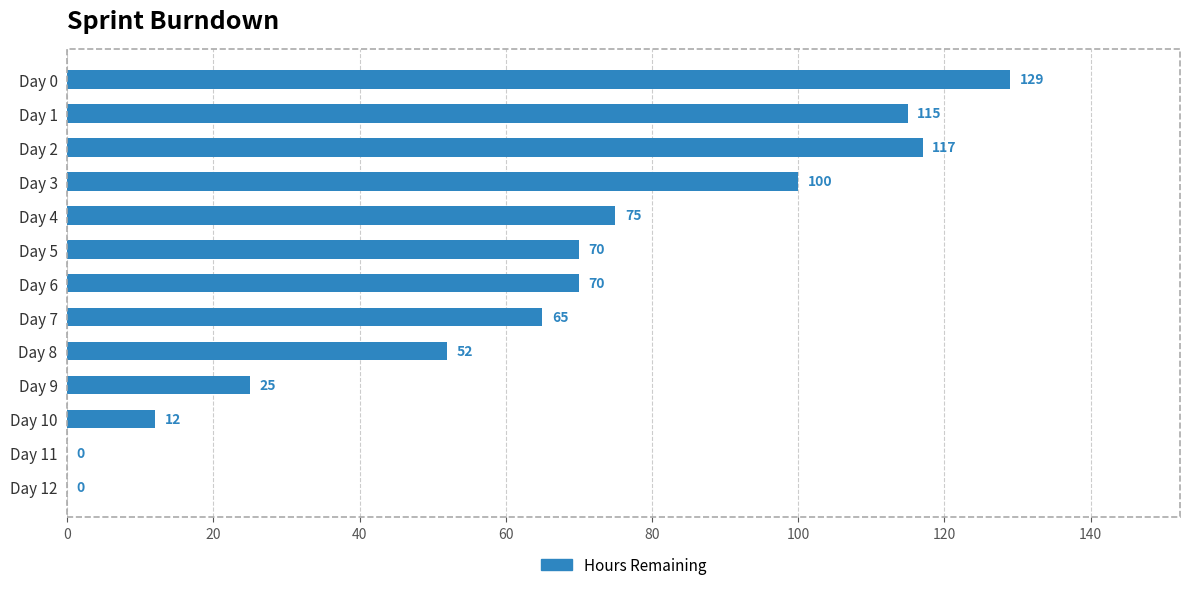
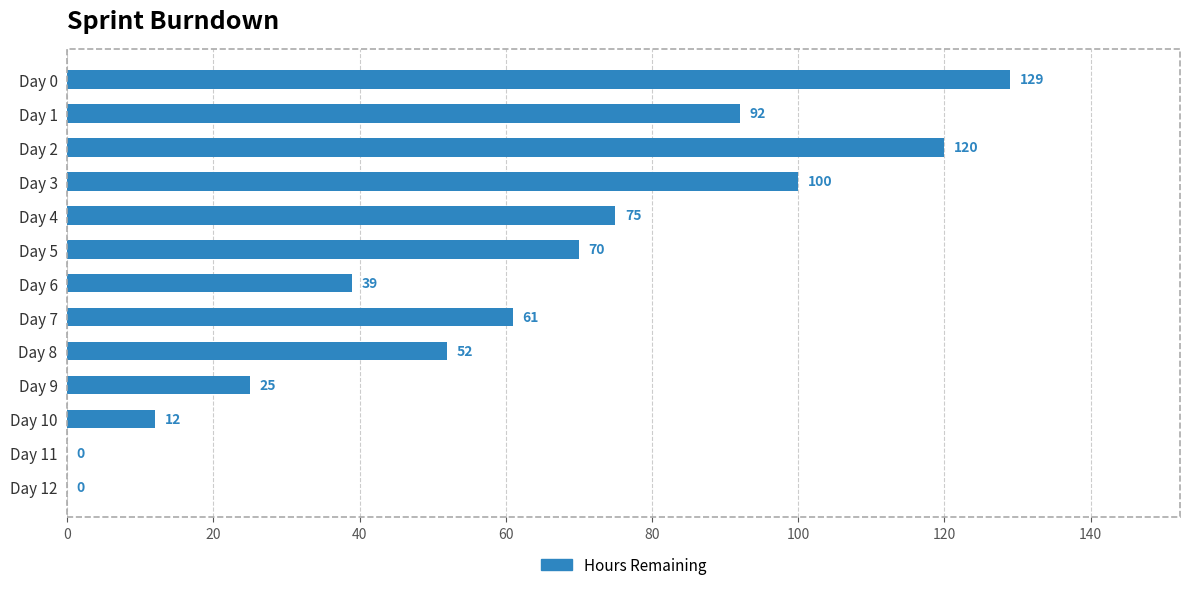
  {
    "Day 0": 129,
-   "Day 1": 115,
-   "Day 2": 117,
+   "Day 1": 92,
+   "Day 2": 120,
    "Day 3": 100,
    "Day 4": 75,
    "Day 5": 70,
-   "Day 6": 70,
-   "Day 7": 65,
+   "Day 6": 39,
+   "Day 7": 61,
    "Day 8": 52,
    "Day 9": 25,
    "Day 10": 12,
    "Day 11": 0,
    "Day 12": 0
  }
